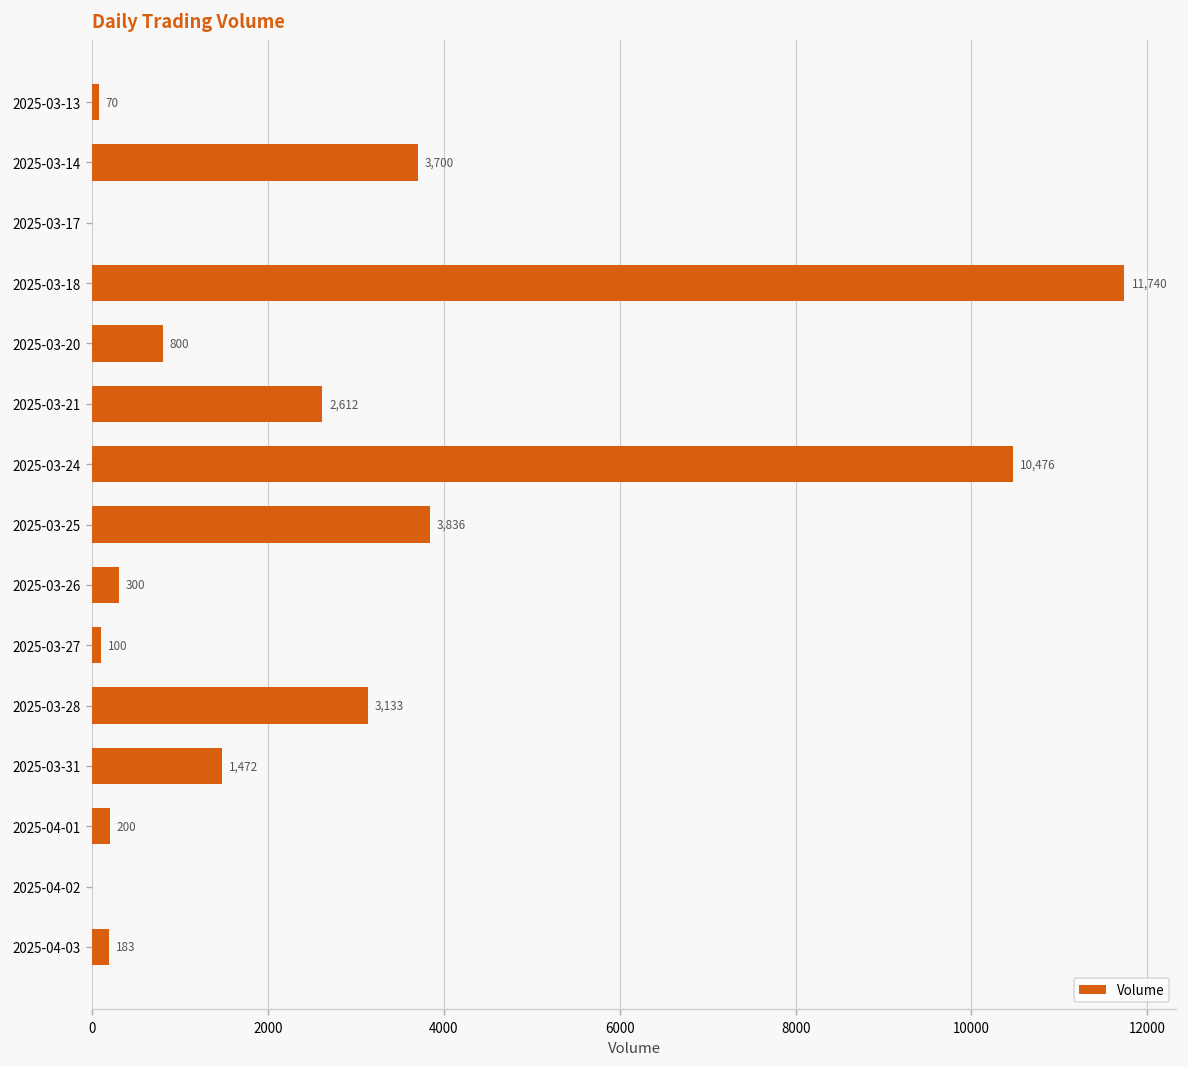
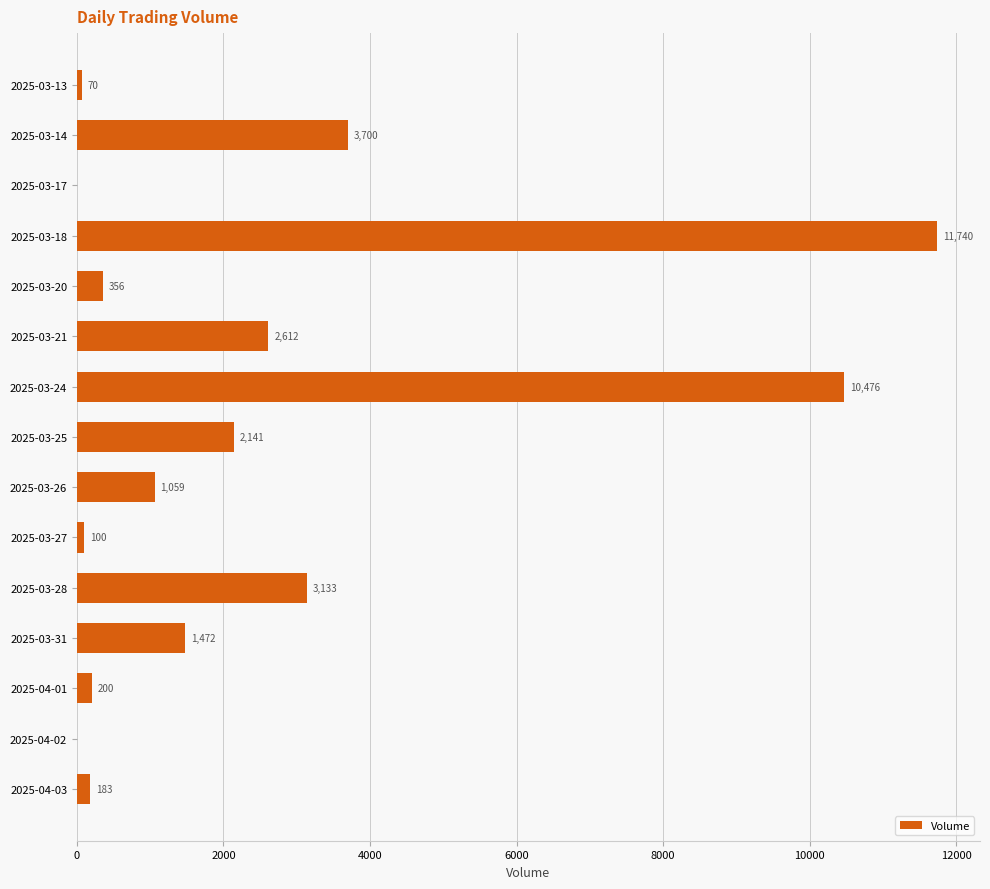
  {
    "2025-03-13": "70",
    "2025-03-14": "3,700",
    "2025-03-18": "11,740",
-   "2025-03-20": "800",
+   "2025-03-20": "356",
    "2025-03-21": "2,612",
-   "2025-03-25": "3,836",
-   "2025-03-26": "300",
+   "2025-03-25": "2,141",
+   "2025-03-26": "1,059",
    "2025-03-27": "100",
    "2025-03-31": "1,472",
    "2025-04-01": "200"
  }
